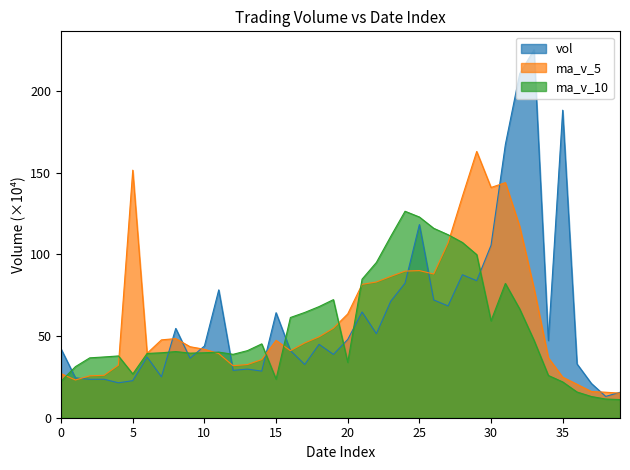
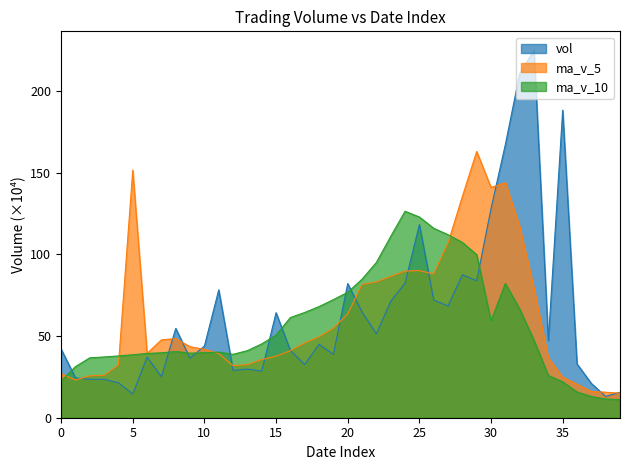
  {
    "vol": {
      "0": 42,
-     "5": 23,
+     "5": 15,
      "10": 44,
      "15": 64,
-     "20": 48,
+     "20": 82,
      "25": 118,
-     "30": 106,
+     "30": 128,
      "35": 188
    },
    "ma_v_5": {
      "0": 27,
      "5": 152,
      "10": 42,
-     "15": 47,
+     "15": 38,
      "20": 64,
      "25": 90,
      "30": 141,
      "35": 25
    },
    "ma_v_10": {
      "0": 22,
-     "5": 27,
+     "5": 39,
      "10": 40,
-     "15": 24,
-     "20": 34,
+     "15": 51,
+     "20": 77,
      "25": 123,
      "30": 59,
      "35": 22
    }
  }
